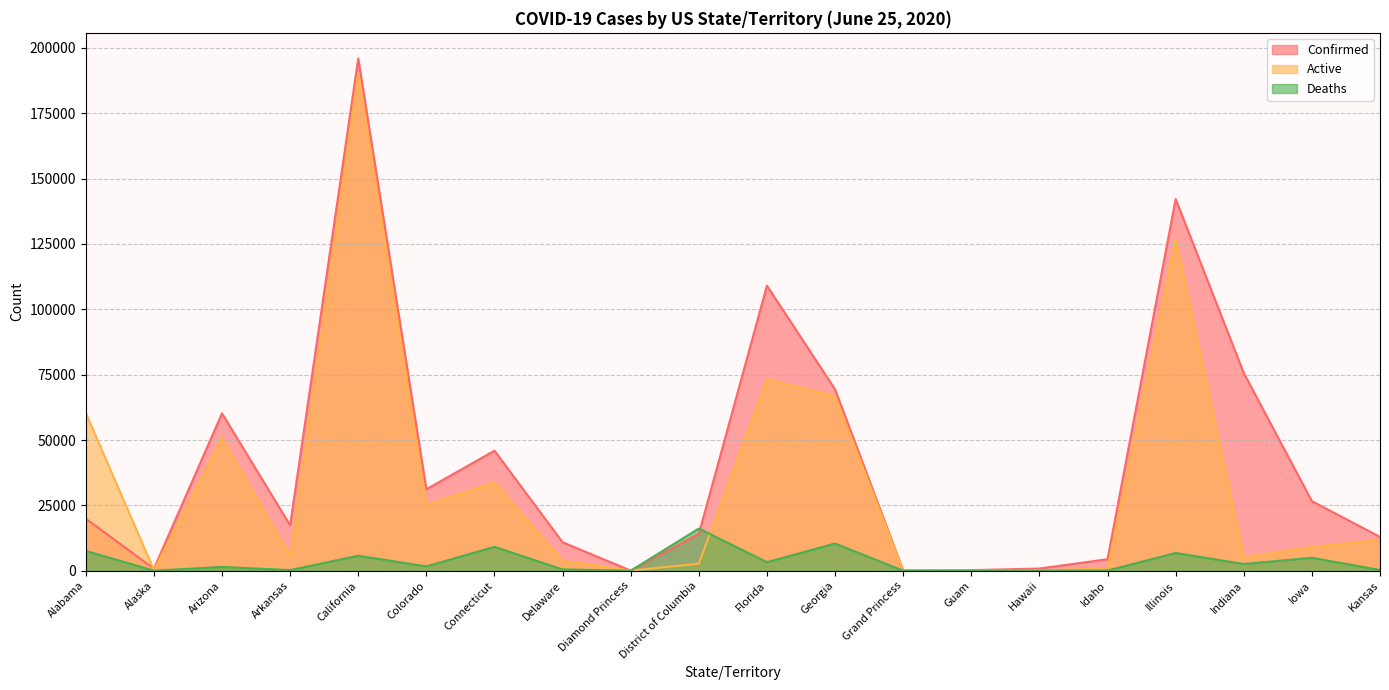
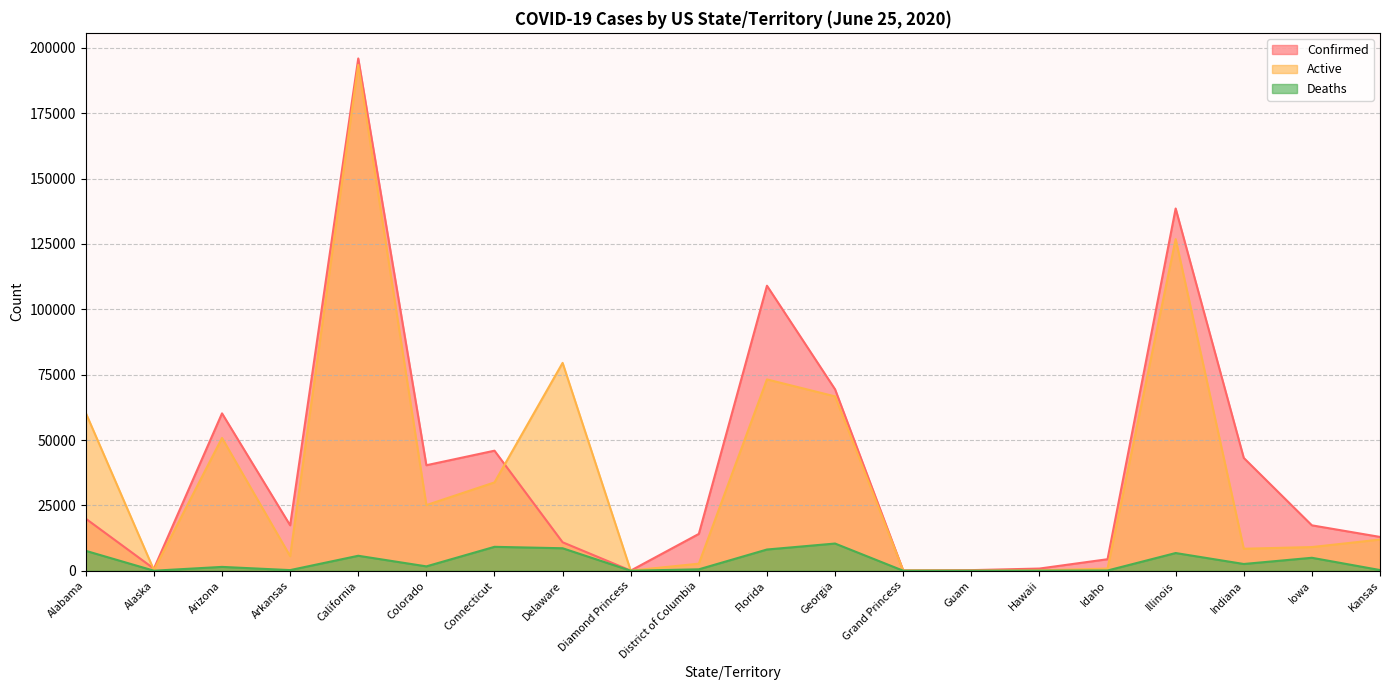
  {
    "Confirmed": {
      "Alabama": 20000,
      "Arizona": 60000,
      "Arkansas": 17000,
      "California": 196000,
-     "Colorado": 31000,
+     "Colorado": 40000,
      "Connecticut": 46000,
      "Delaware": 11000,
      "District of Columbia": 14000,
      "Florida": 109000,
      "Georgia": 69000,
      "Idaho": 4000,
-     "Illinois": 142000,
-     "Indiana": 76000,
-     "Iowa": 27000,
+     "Illinois": 139000,
+     "Indiana": 43000,
+     "Iowa": 17000,
      "Kansas": 13000
    },
    "Active": {
      "Alabama": 60000,
      "Arizona": 51000,
      "Arkansas": 6000,
-     "California": 190000,
+     "California": 193000,
      "Colorado": 25000,
      "Connecticut": 34000,
-     "Delaware": 4000,
+     "Delaware": 80000,
      "District of Columbia": 3000,
      "Florida": 73000,
      "Georgia": 67000,
      "Illinois": 127000,
-     "Indiana": 5000,
+     "Indiana": 8000,
      "Iowa": 9000,
      "Kansas": 12000
    },
    "Deaths": {
      "Alabama": 8000,
      "Arizona": 1000,
      "Arkansas": 0,
      "California": 6000,
      "Colorado": 2000,
      "Connecticut": 9000,
-     "Delaware": 1000,
-     "District of Columbia": 16000,
-     "Florida": 3000,
+     "Delaware": 9000,
+     "District of Columbia": 1000,
+     "Florida": 8000,
      "Georgia": 10000,
      "Illinois": 7000,
      "Indiana": 3000,
      "Iowa": 5000,
      "Kansas": 0
    }
  }
